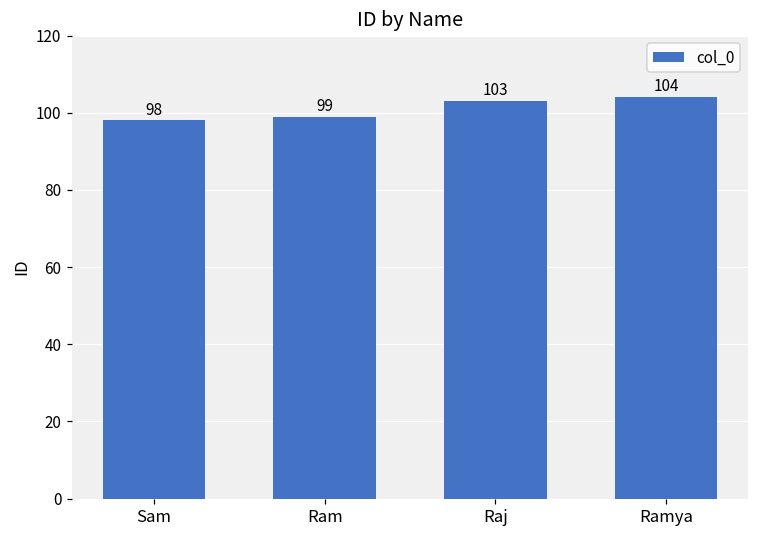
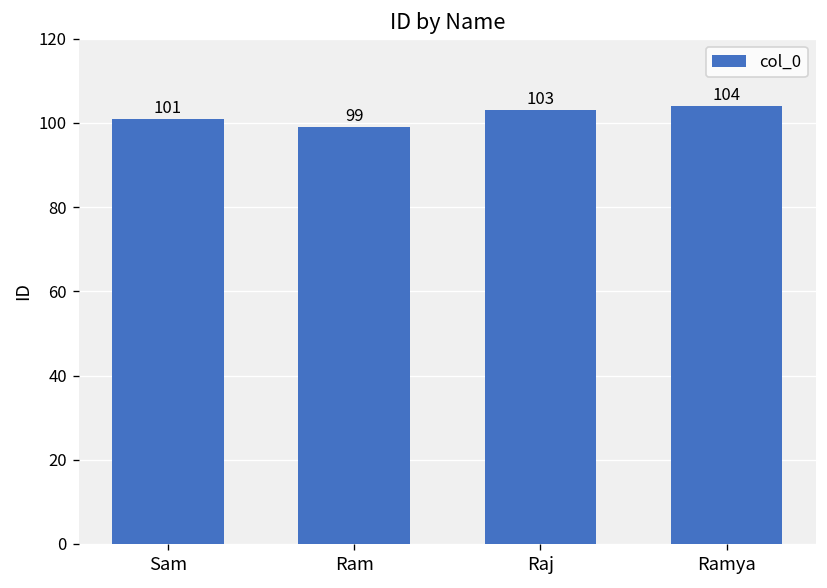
  {
-   "Sam": 98,
+   "Sam": 101,
    "Ram": 99,
    "Raj": 103,
    "Ramya": 104
  }
